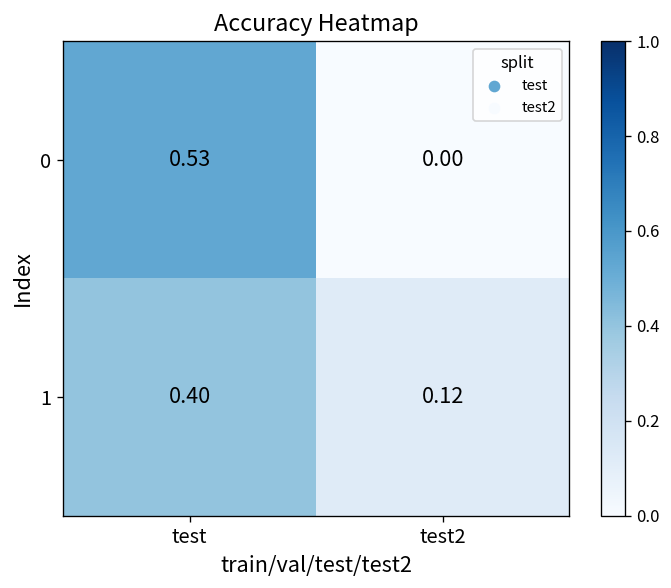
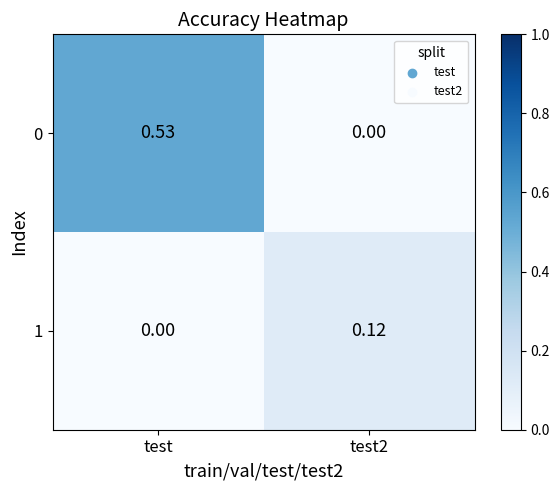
  {
    "0": {
      "test": 0.53,
      "test2": 0.00
    },
    "1": {
-     "test": 0.40,
+     "test": 0.00,
      "test2": 0.12
    }
  }
